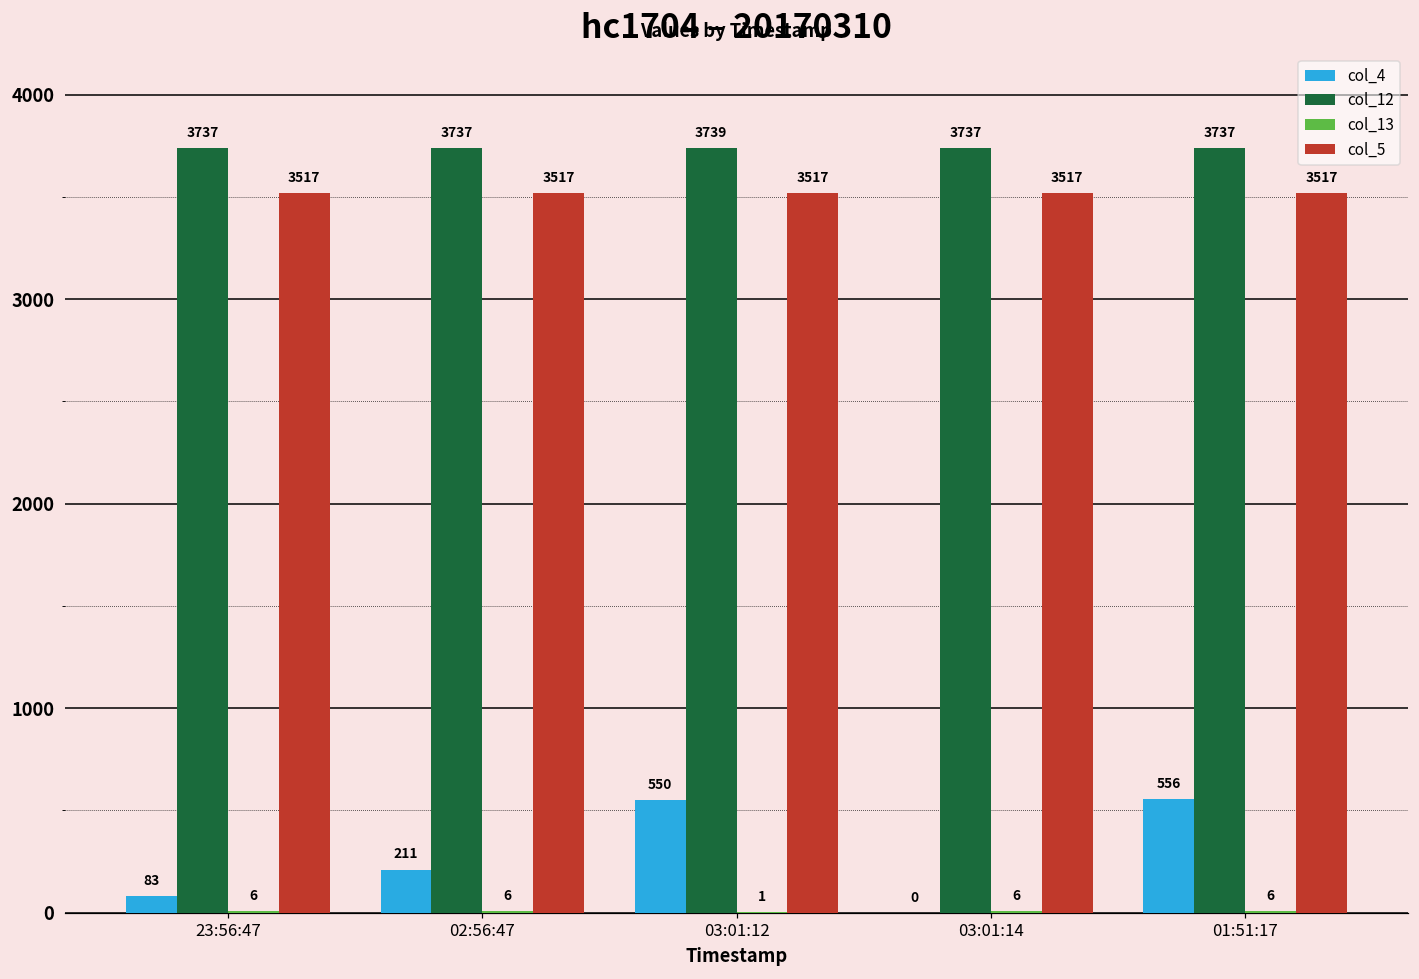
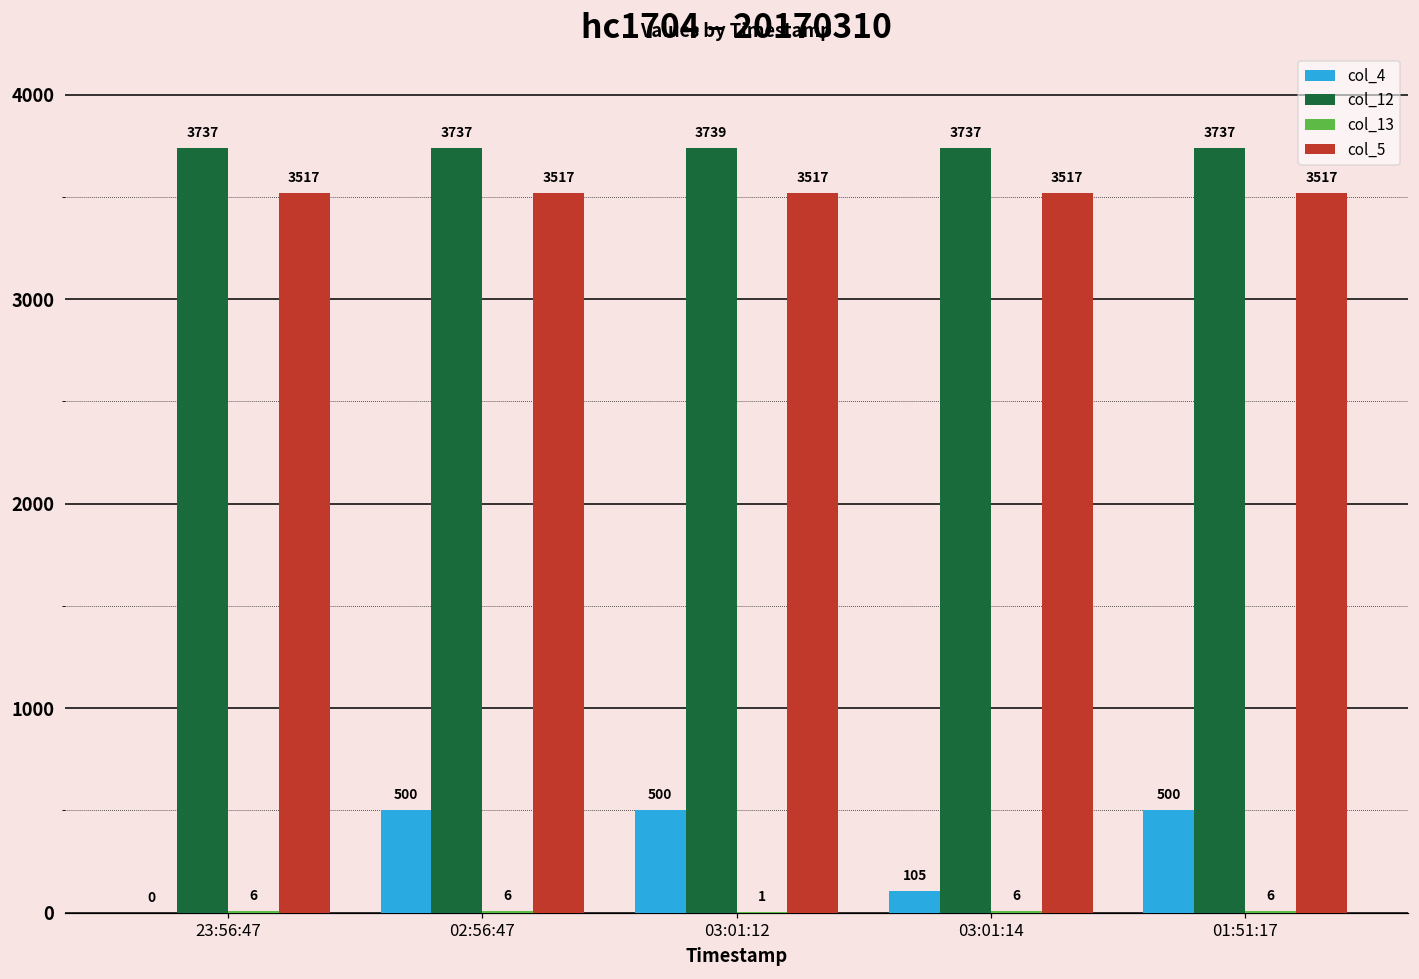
  {
    "col_4": {
-     "23:56:47": 83,
-     "02:56:47": 211,
-     "03:01:12": 550,
-     "03:01:14": 0,
-     "01:51:17": 556
+     "23:56:47": 0,
+     "02:56:47": 500,
+     "03:01:12": 500,
+     "03:01:14": 105,
+     "01:51:17": 500
    },
    "col_12": {
      "23:56:47": 3737,
      "02:56:47": 3737,
      "03:01:12": 3739,
      "03:01:14": 3737,
      "01:51:17": 3737
    },
    "col_13": {
      "23:56:47": 6,
      "02:56:47": 6,
      "03:01:12": 1,
      "03:01:14": 6,
      "01:51:17": 6
    },
    "col_5": {
      "23:56:47": 3517,
      "02:56:47": 3517,
      "03:01:12": 3517,
      "03:01:14": 3517,
      "01:51:17": 3517
    }
  }
